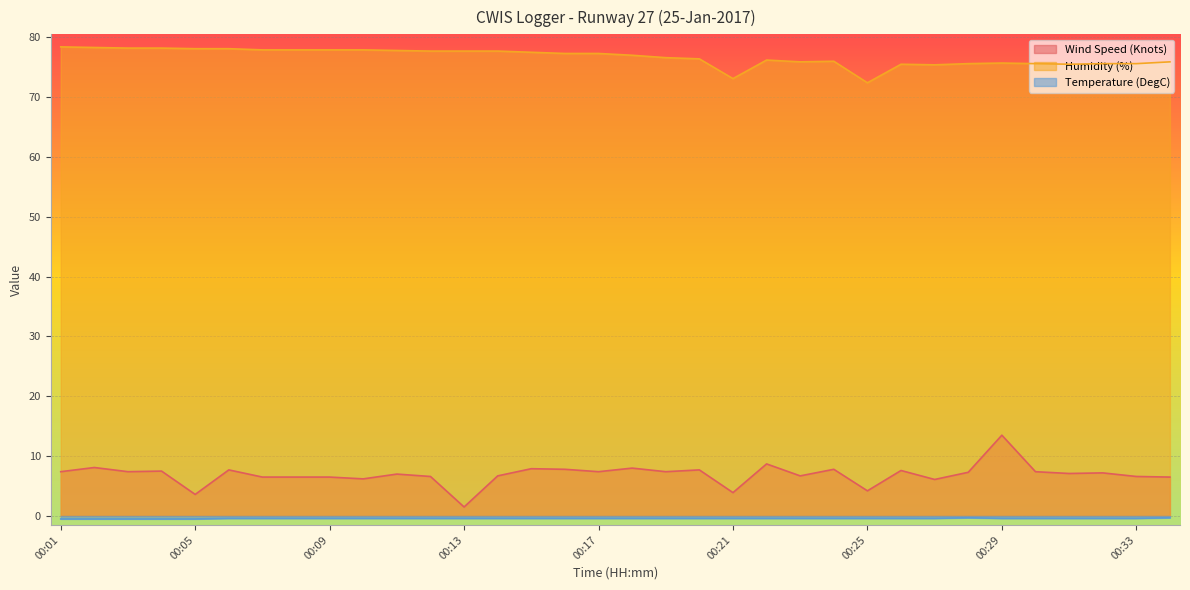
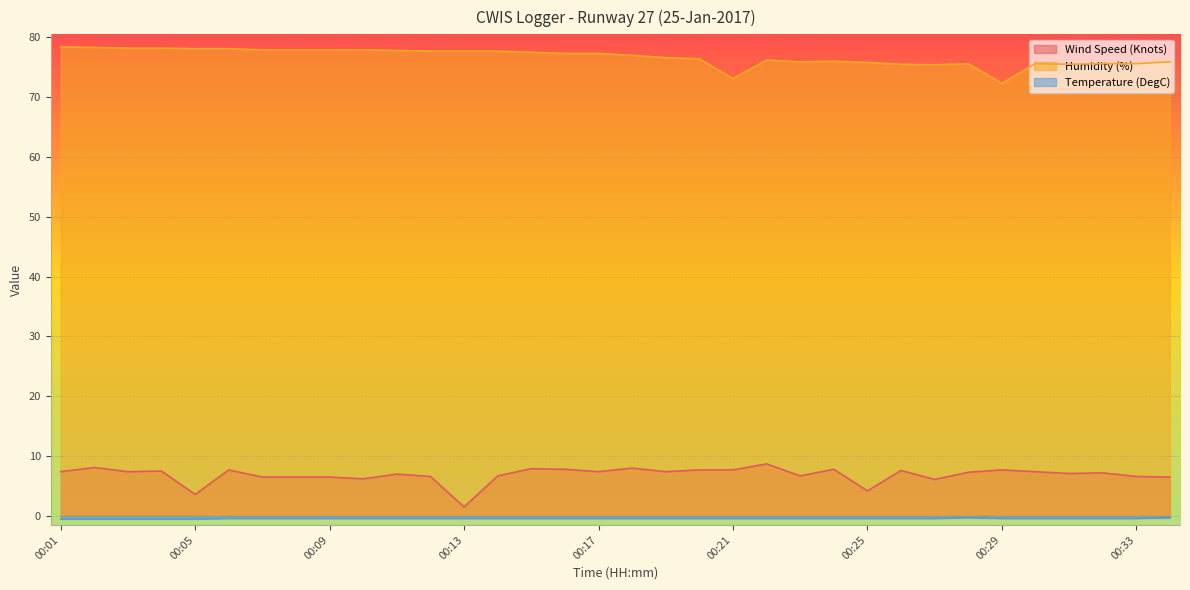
  {
    "Wind Speed (Knots)": {
      "00:01": 7,
      "00:05": 4,
      "00:09": 7,
      "00:13": 2,
      "00:17": 7,
-     "00:21": 4,
+     "00:21": 8,
      "00:25": 4,
-     "00:29": 14,
+     "00:29": 8,
      "00:33": 7
    },
    "Humidity (%)": {
      "00:01": 78,
      "00:05": 78,
      "00:09": 78,
      "00:13": 78,
      "00:17": 77,
      "00:21": 73,
-     "00:25": 72,
-     "00:29": 76
+     "00:25": 76,
+     "00:29": 72
    }
  }
